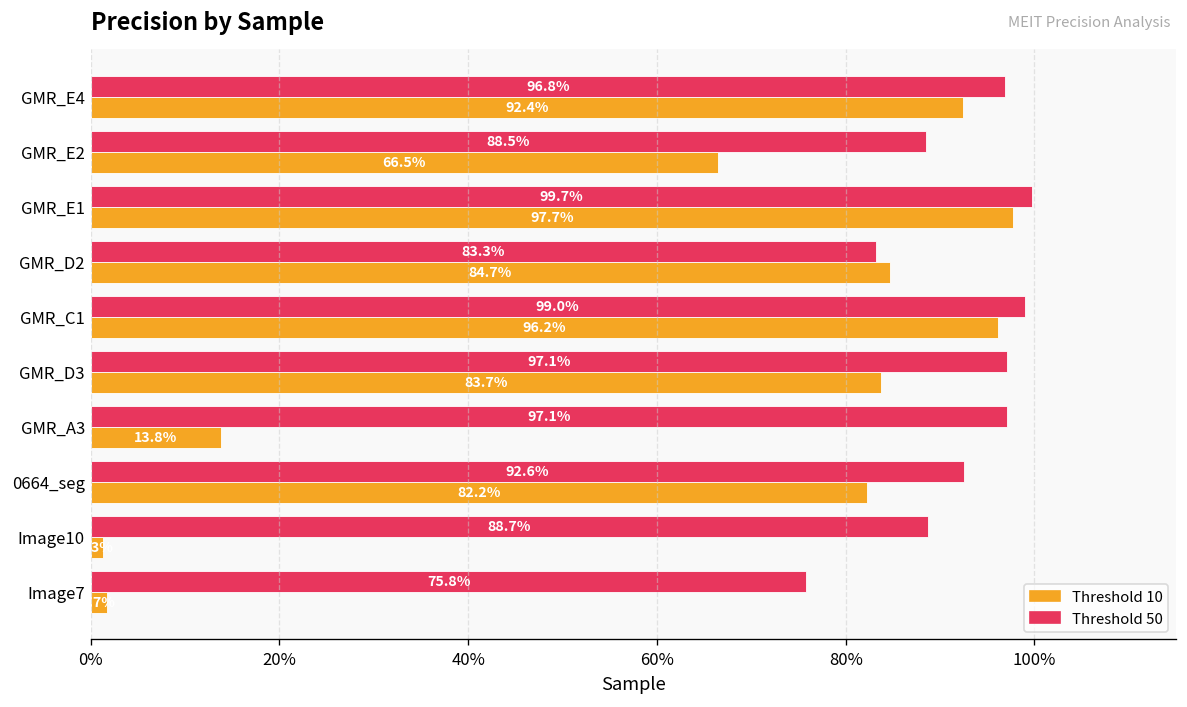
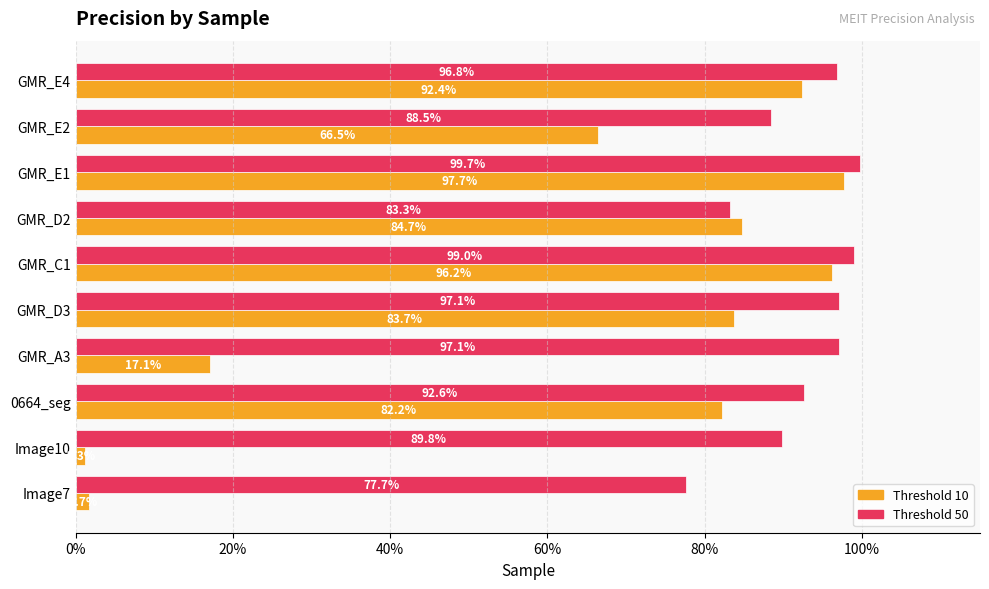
  {
    "Threshold 10": {
      "GMR_E4": "92.4%",
      "GMR_E2": "66.5%",
      "GMR_E1": "97.7%",
      "GMR_D2": "84.7%",
      "GMR_C1": "96.2%",
      "GMR_D3": "83.7%",
-     "GMR_A3": "13.8%",
+     "GMR_A3": "17.1%",
      "0664_seg": "82.2%"
    },
    "Threshold 50": {
      "GMR_E4": "96.8%",
      "GMR_E2": "88.5%",
      "GMR_E1": "99.7%",
      "GMR_D2": "83.3%",
      "GMR_C1": "99.0%",
      "GMR_D3": "97.1%",
      "GMR_A3": "97.1%",
      "0664_seg": "92.6%",
-     "Image10": "88.7%",
-     "Image7": "75.8%"
+     "Image10": "89.8%",
+     "Image7": "77.7%"
    }
  }
